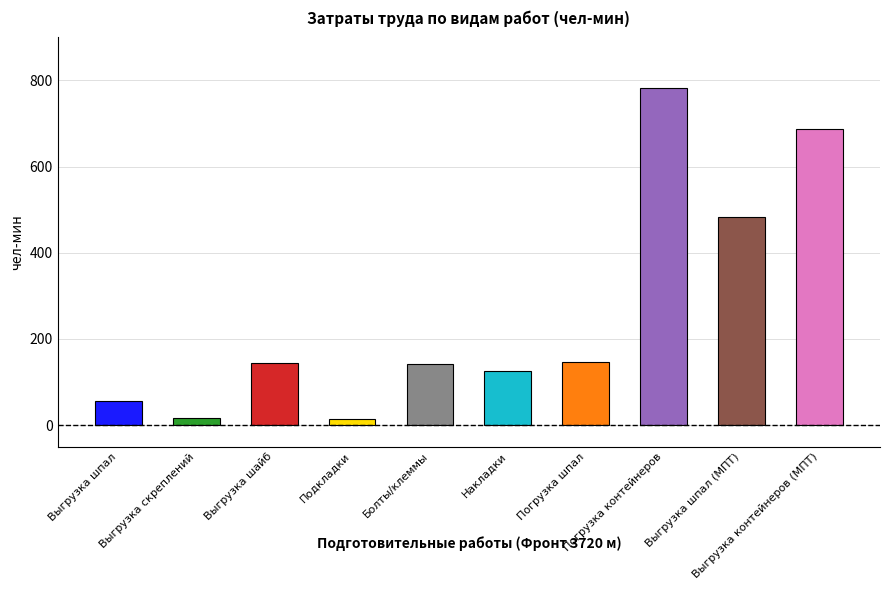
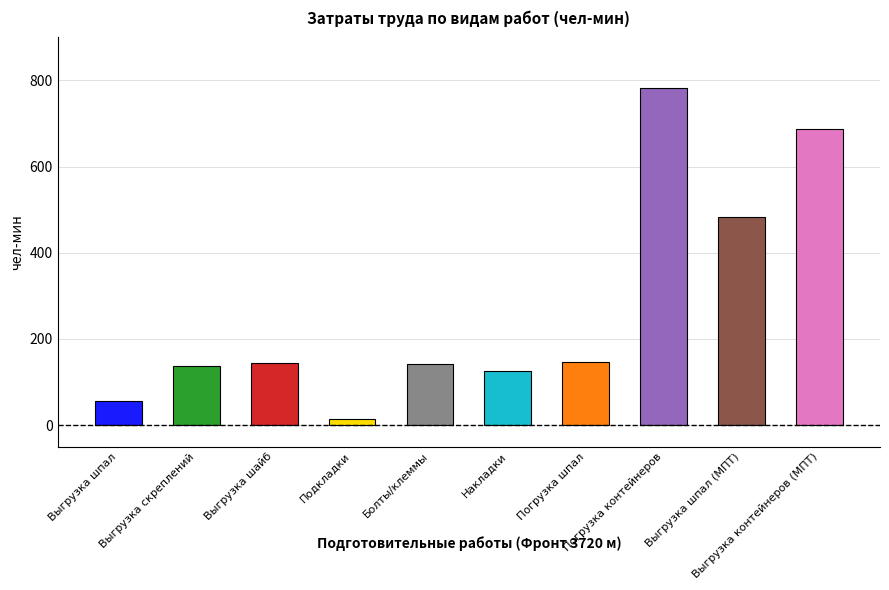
  {
    "Выгрузка шпал": 60,
-   "Выгрузка скреплений": 20,
+   "Выгрузка скреплений": 140,
    "Выгрузка шайб": 150,
    "Подкладки": 10,
    "Болты/клеммы": 140,
    "Накладки": 130,
    "Погрузка шпал": 150,
    "Погрузка контейнеров": 780,
    "Выгрузка шпал (МПТ)": 480,
    "Выгрузка контейнеров (МПТ)": 690
  }
